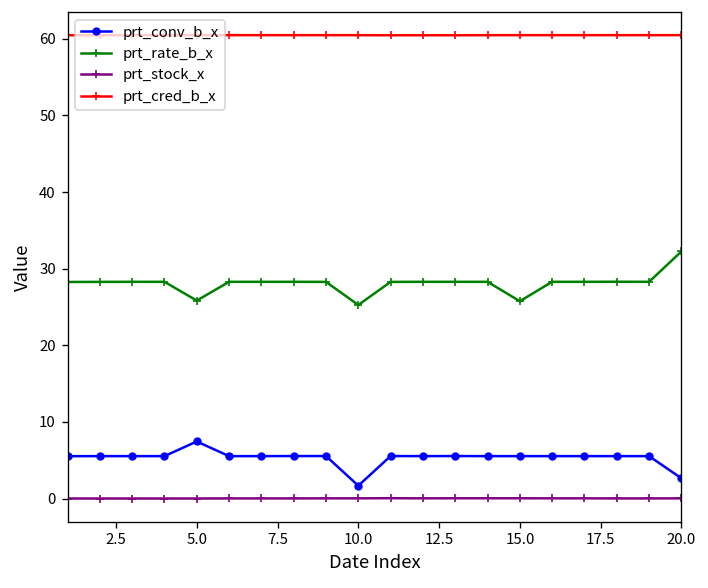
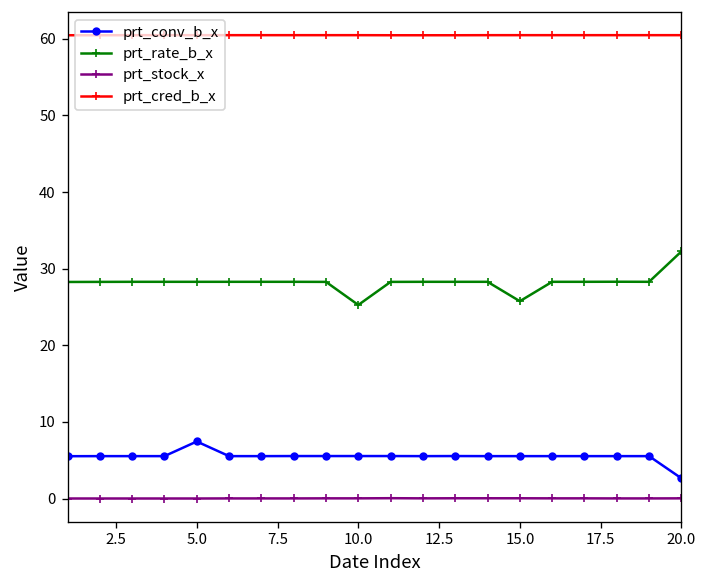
  {
    "prt_conv_b_x": {
      "5.0": 7,
-     "10.0": 2,
+     "10.0": 6,
      "15.0": 6,
      "20.0": 3
    },
    "prt_rate_b_x": {
-     "5.0": 26,
+     "5.0": 28,
      "10.0": 25,
      "15.0": 26,
      "20.0": 32
    },
    "prt_stock_x": {
      "5.0": 0,
      "10.0": 0,
      "15.0": 0,
      "20.0": 0
    },
    "prt_cred_b_x": {
      "10.0": 60,
      "15.0": 60,
      "20.0": 60
    }
  }
